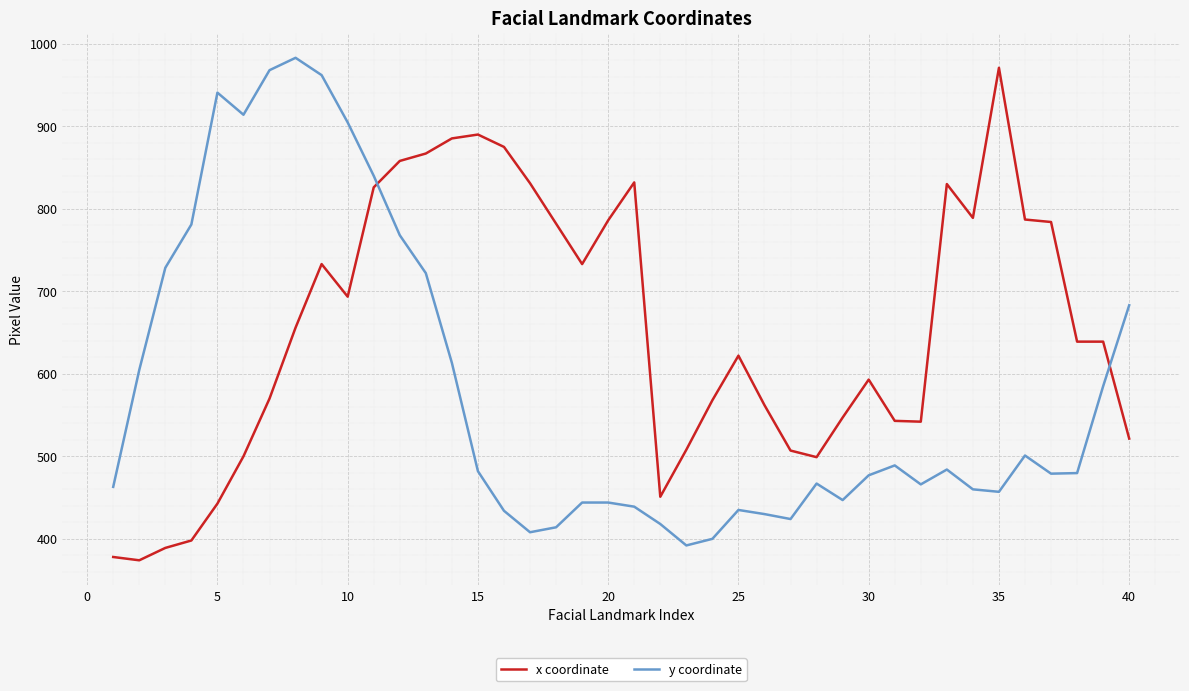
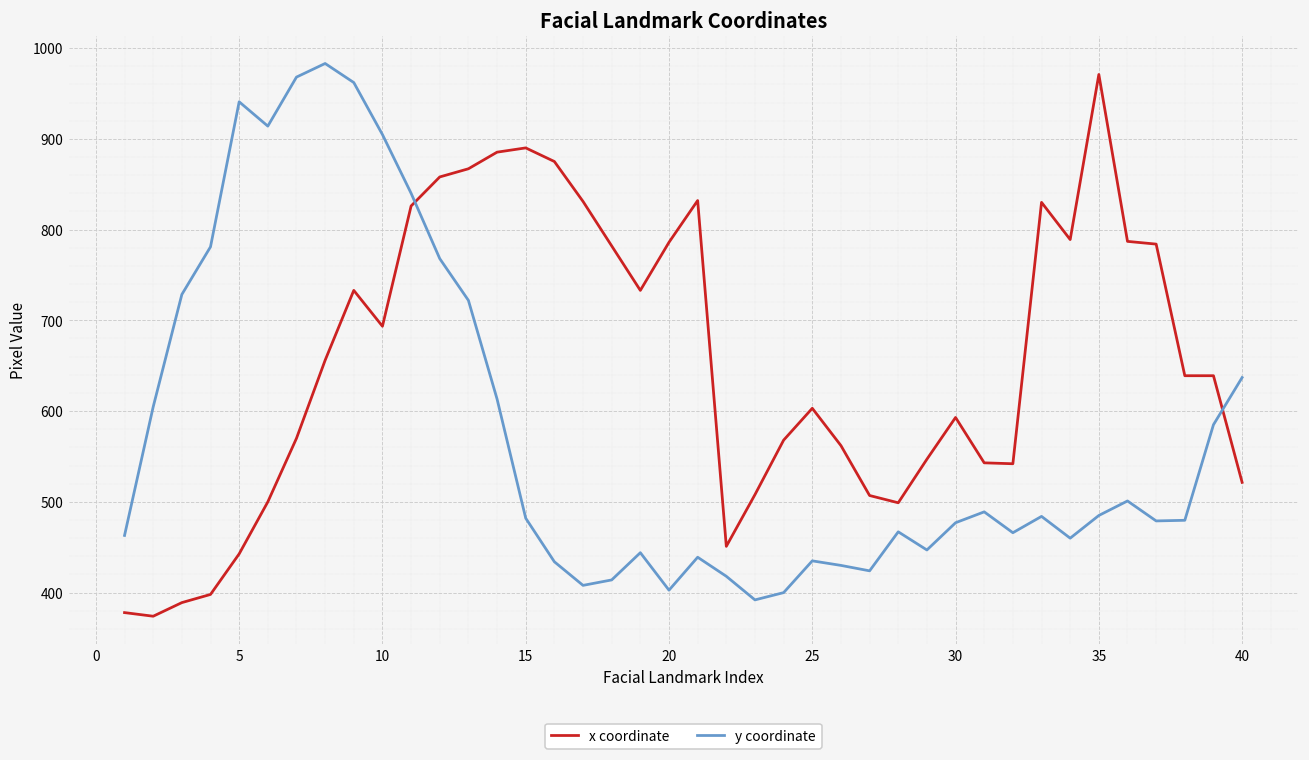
  {
    "x coordinate": {
      "5": 440,
      "10": 690,
      "15": 890,
      "20": 790,
-     "25": 620,
+     "25": 600,
      "30": 590,
      "35": 970,
      "40": 520
    },
    "y coordinate": {
      "5": 940,
      "10": 900,
      "15": 480,
-     "20": 440,
+     "20": 400,
      "25": 440,
      "30": 480,
-     "35": 460,
-     "40": 680
+     "35": 490,
+     "40": 640
    }
  }
